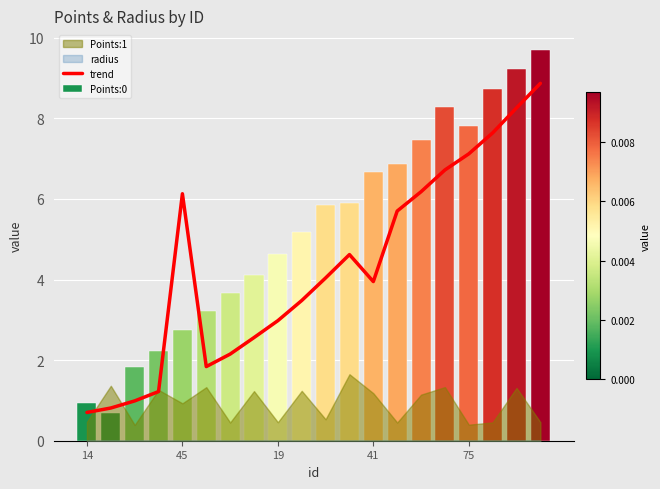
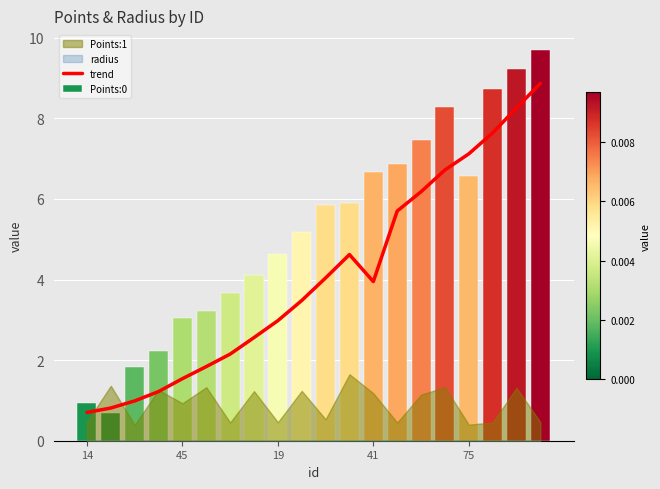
  {
    "trend": {
-     "45": 6.1,
+     "45": 1.5,
      "41": 4.0,
      "75": 7.1
    },
    "Points:0": {
-     "45": 2.7,
+     "45": 3.0,
      "41": 6.7,
-     "75": 7.8
+     "75": 6.6
    },
    "Points:1": {
      "45": 0.9,
      "41": 1.2,
      "75": 0.4
    }
  }
